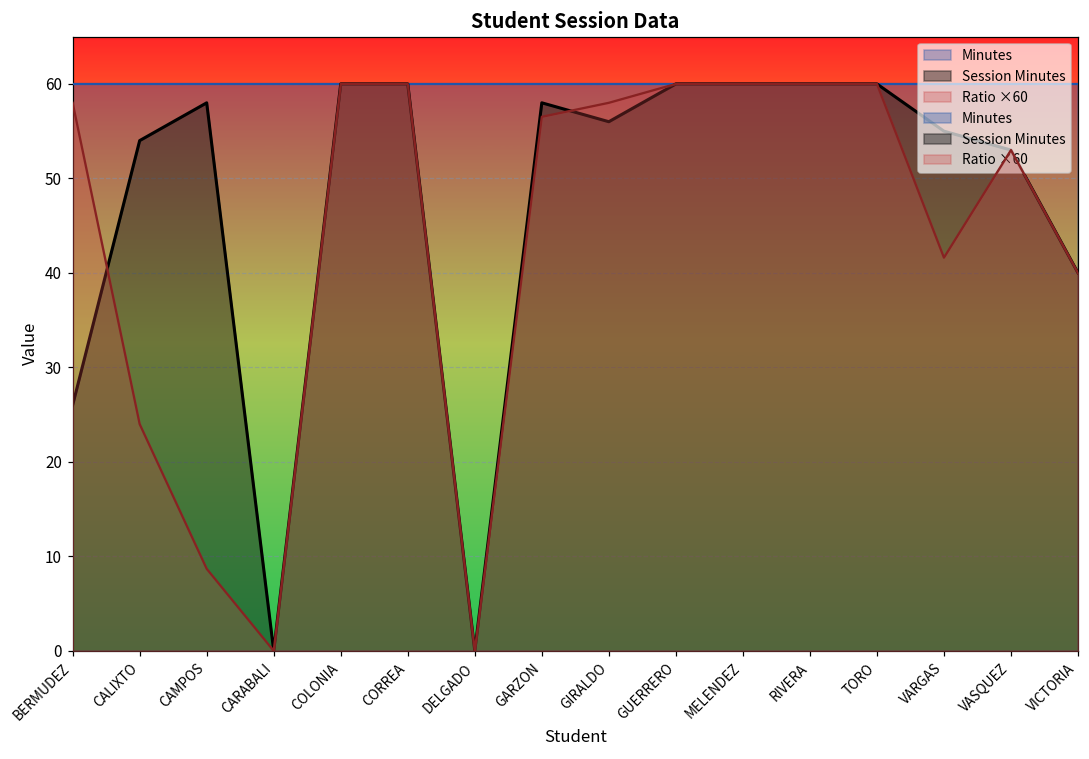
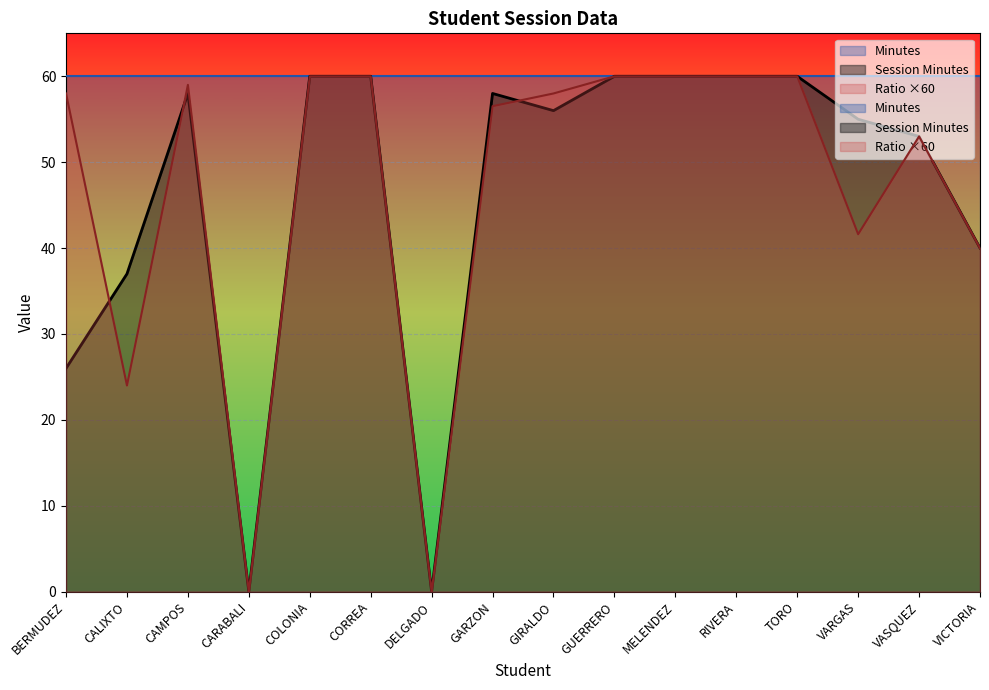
  {
    "Minutes": {
      "BERMUDEZ": 60,
      "CALIXTO": 60,
      "CAMPOS": 60,
      "CARABALI": 60,
      "DELGADO": 60,
      "GARZON": 60,
      "GIRALDO": 60,
      "VICTORIA": 60
    },
    "Session Minutes": {
      "BERMUDEZ": 26,
-     "CALIXTO": 54,
+     "CALIXTO": 37,
      "CAMPOS": 58,
      "GARZON": 58,
      "GIRALDO": 56
    },
    "Ratio ×60": {
      "BERMUDEZ": 58,
      "CALIXTO": 24,
-     "CAMPOS": 9,
+     "CAMPOS": 59,
      "GARZON": 57,
      "GIRALDO": 58,
      "VARGAS": 42
    }
  }
